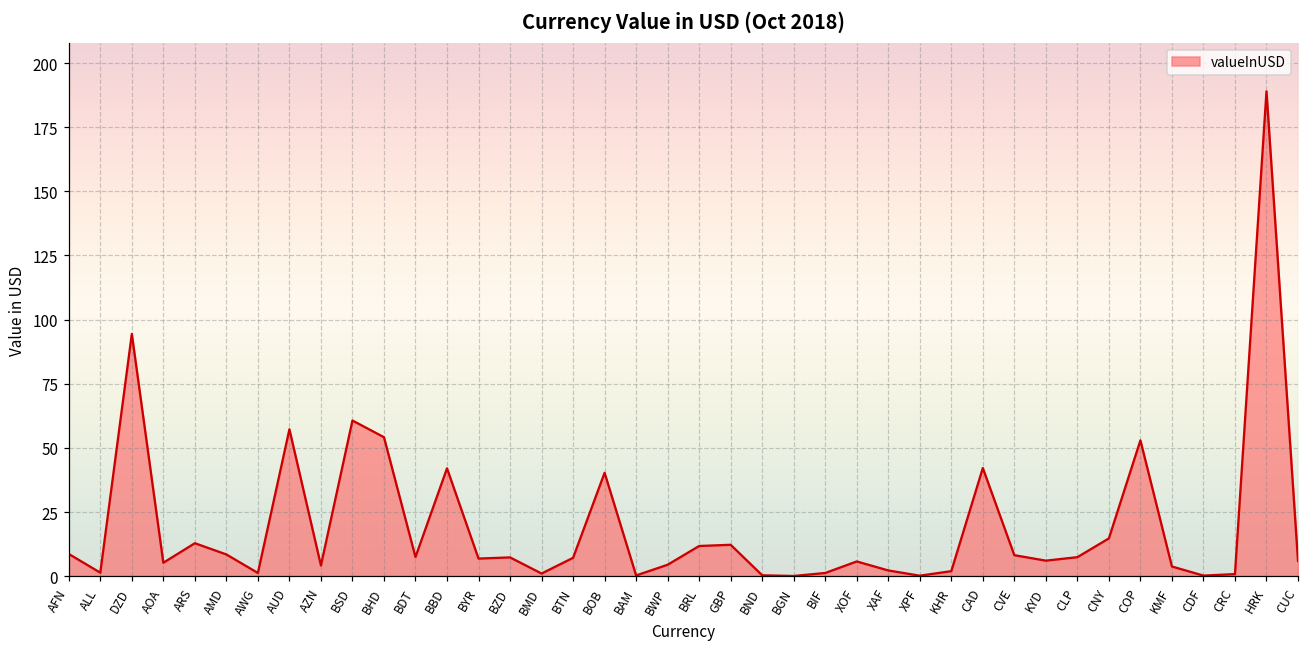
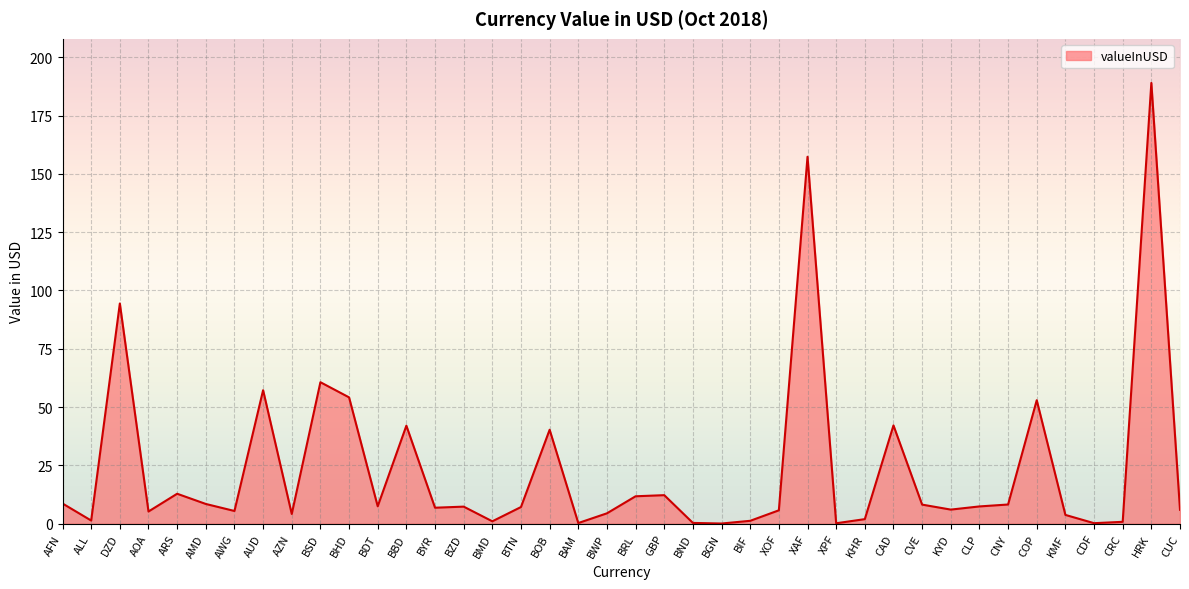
  {
    "AFN": 9,
    "ALL": 1,
    "DZD": 94,
    "AOA": 5,
    "ARS": 13,
    "AMD": 8,
-   "AWG": 1,
+   "AWG": 5,
    "AUD": 57,
    "AZN": 4,
    "BSD": 61,
    "BHD": 54,
    "BDT": 7,
    "BBD": 42,
    "BYR": 7,
    "BZD": 7,
    "BMD": 1,
    "BTN": 7,
    "BOB": 40,
    "BAM": 0,
    "BWP": 4,
    "BRL": 12,
    "GBP": 12,
    "BND": 0,
    "BGN": 0,
    "BIF": 1,
    "XOF": 6,
-   "XAF": 2,
+   "XAF": 157,
    "XPF": 0,
    "KHR": 2,
    "CAD": 42,
    "CVE": 8,
    "KYD": 6,
    "CLP": 7,
-   "CNY": 15,
+   "CNY": 8,
    "COP": 53,
    "KMF": 4,
    "CDF": 0,
    "CRC": 1,
    "HRK": 189,
    "CUC": 6
  }
